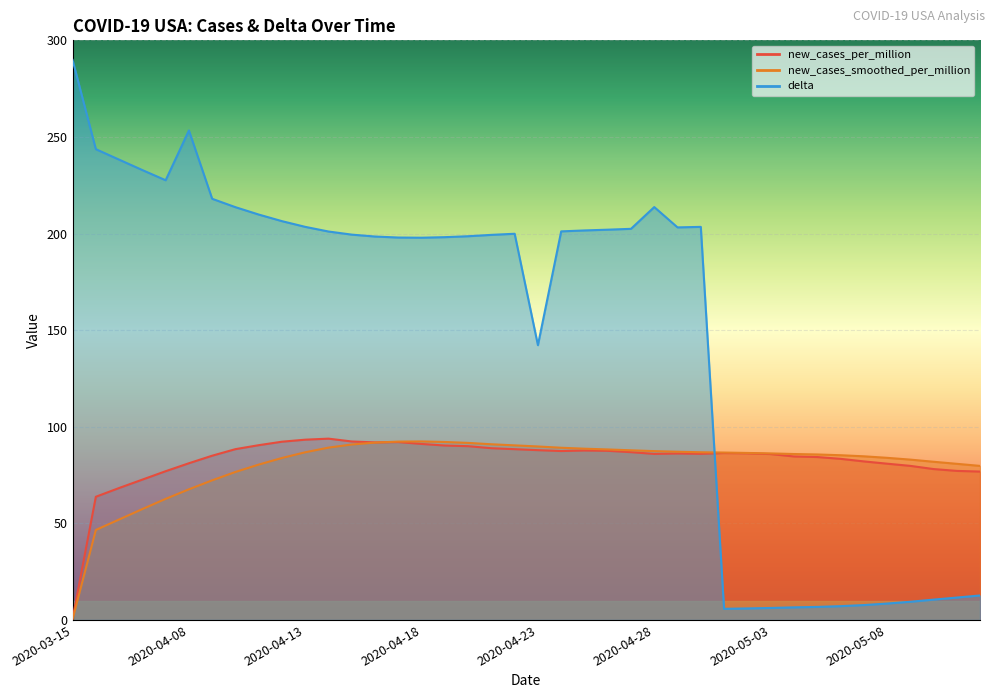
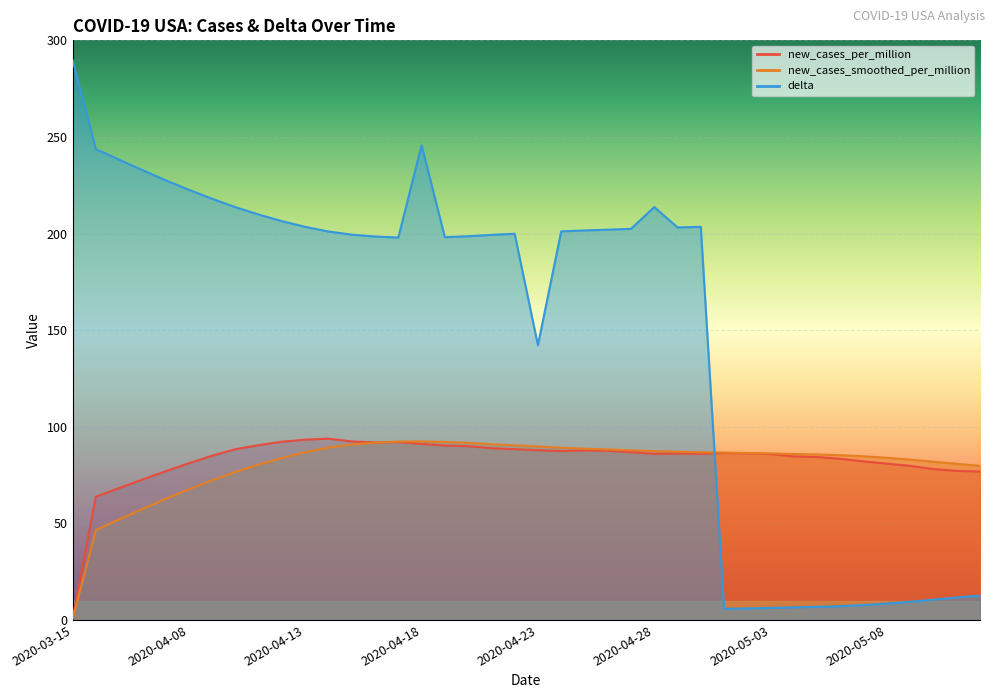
  {
    "delta": {
      "2020-03-15": 290,
-     "2020-04-08": 253,
+     "2020-04-08": 223,
      "2020-04-13": 203,
-     "2020-04-18": 198,
+     "2020-04-18": 246,
      "2020-04-23": 142,
      "2020-04-28": 214
    }
  }
